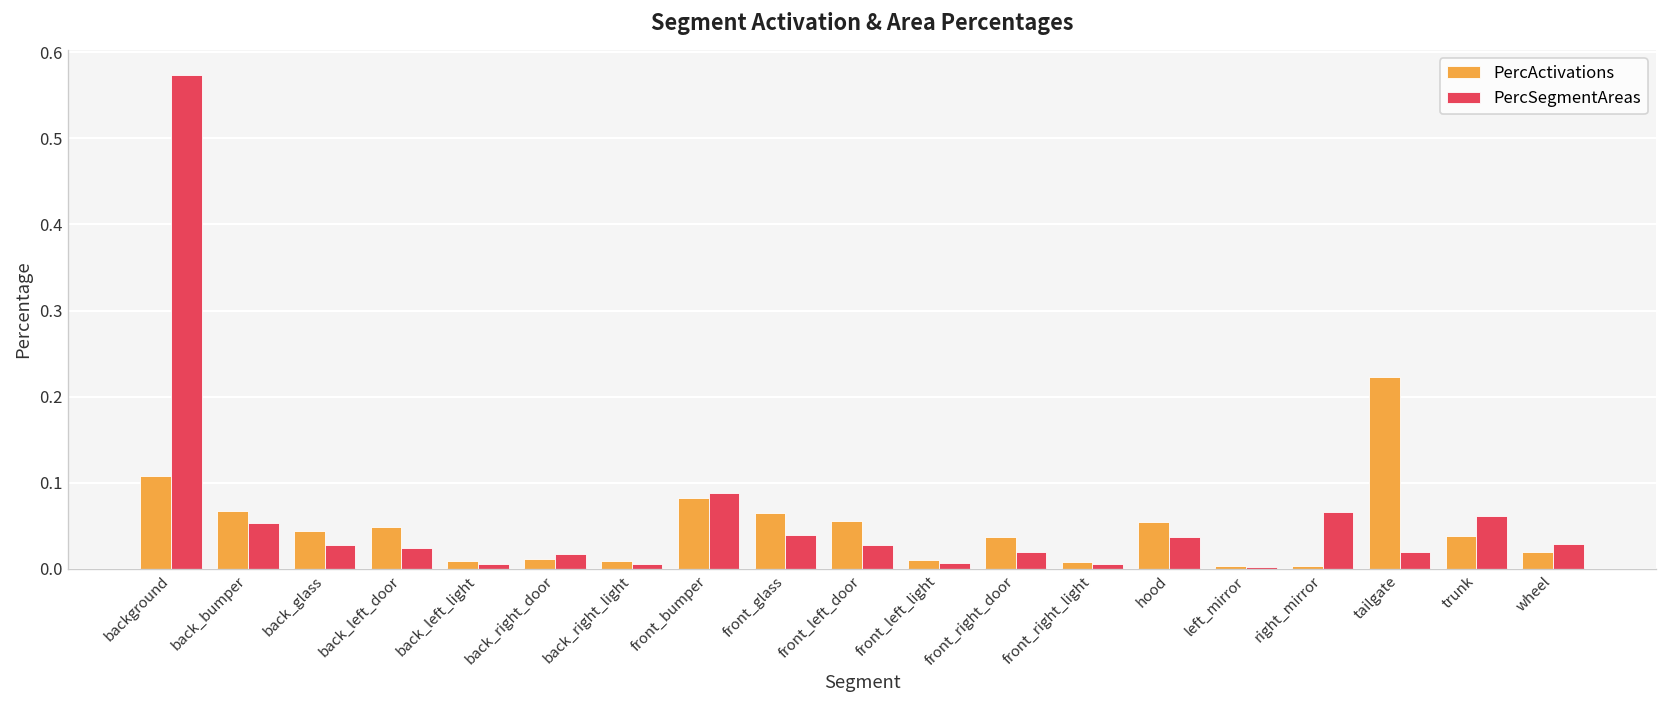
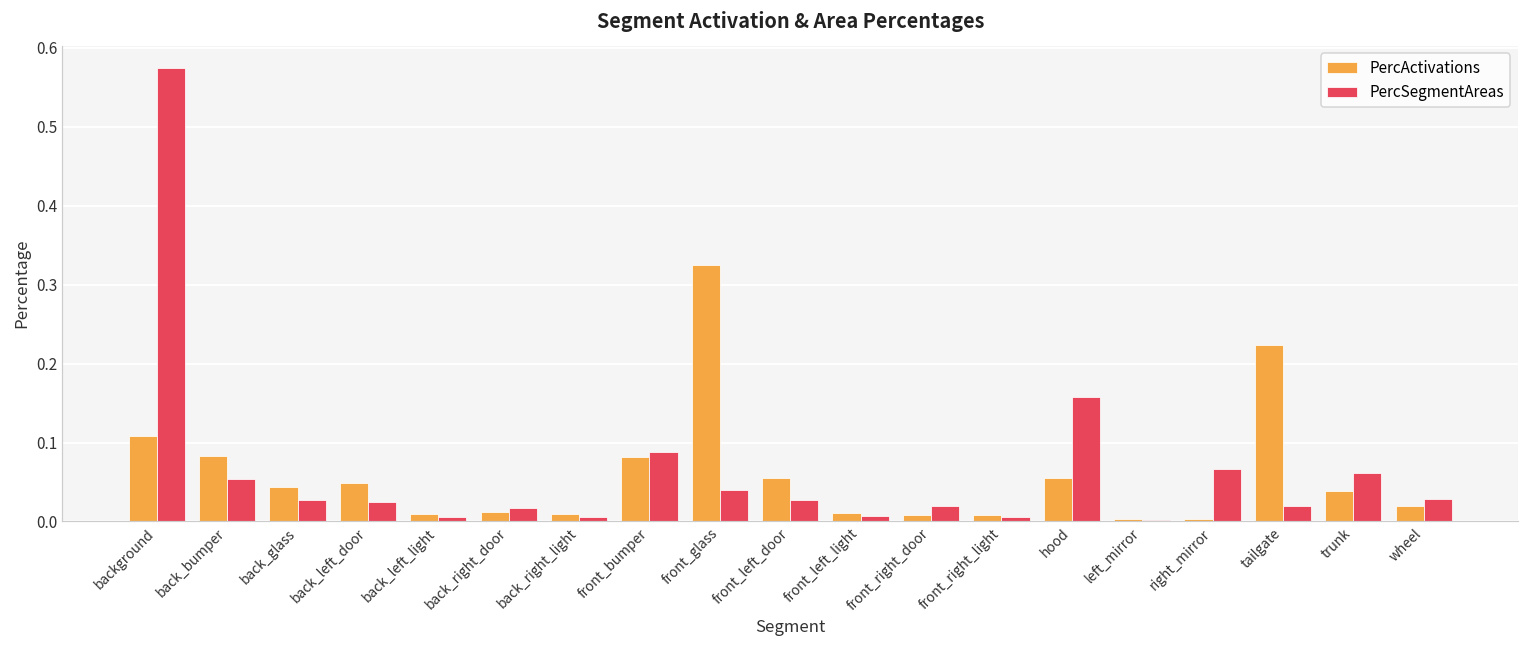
  {
    "PercActivations": {
      "background": 0.11,
-     "back_bumper": 0.07,
+     "back_bumper": 0.08,
      "back_glass": 0.04,
      "back_left_door": 0.05,
      "back_left_light": 0.01,
      "back_right_door": 0.01,
      "back_right_light": 0.01,
      "front_bumper": 0.08,
-     "front_glass": 0.07,
+     "front_glass": 0.32,
      "front_left_door": 0.06,
      "front_left_light": 0.01,
-     "front_right_door": 0.04,
+     "front_right_door": 0.01,
      "front_right_light": 0.01,
      "hood": 0.05,
      "tailgate": 0.22,
      "trunk": 0.04,
      "wheel": 0.02
    },
    "PercSegmentAreas": {
      "background": 0.57,
      "back_bumper": 0.05,
      "back_glass": 0.03,
      "back_left_door": 0.02,
      "back_left_light": 0.01,
      "back_right_door": 0.02,
      "back_right_light": 0.01,
      "front_bumper": 0.09,
      "front_glass": 0.04,
      "front_left_door": 0.03,
      "front_left_light": 0.01,
      "front_right_door": 0.02,
      "front_right_light": 0.01,
-     "hood": 0.04,
+     "hood": 0.16,
      "right_mirror": 0.07,
      "tailgate": 0.02,
      "trunk": 0.06,
      "wheel": 0.03
    }
  }
